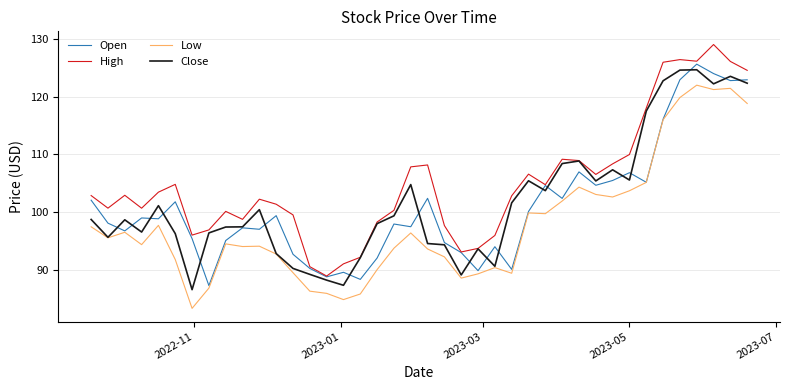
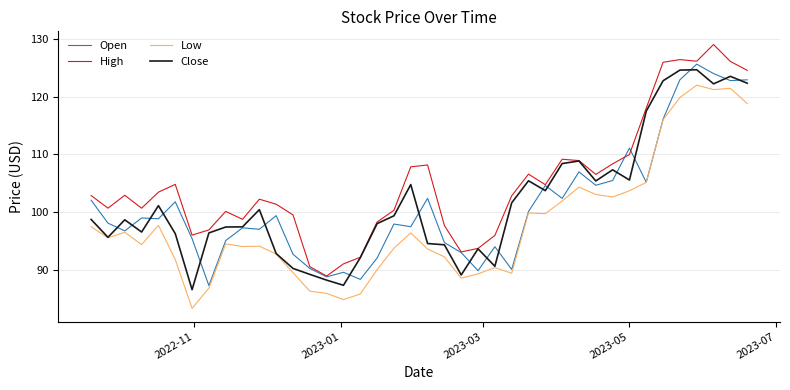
  {
    "Open": {
-     "2023-05": 107
+     "2023-05": 111
    },
    "High": {
      "2023-05": 110
    },
    "Low": {
      "2023-05": 104
    },
    "Close": {
      "2023-05": 106
    }
  }
